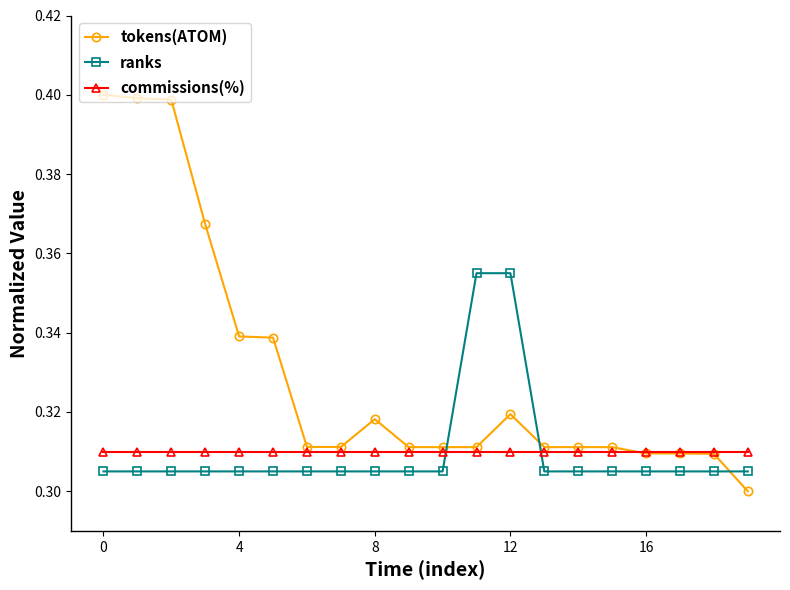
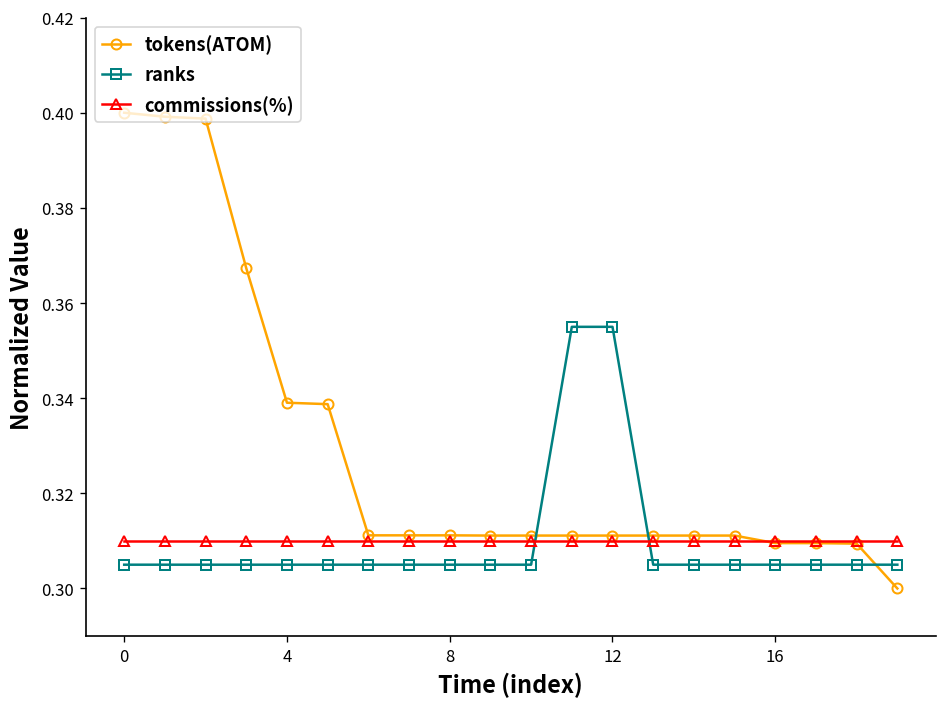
  {
    "tokens(ATOM)": {
      "4": 0.339,
-     "8": 0.318,
-     "12": 0.319
+     "8": 0.311,
+     "12": 0.311
    },
    "ranks": {
      "0": 0.305,
      "4": 0.305,
      "8": 0.305,
      "12": 0.355,
      "16": 0.305
    },
    "commissions(%)": {
      "0": 0.310,
      "4": 0.310,
      "8": 0.310,
      "12": 0.310
    }
  }
